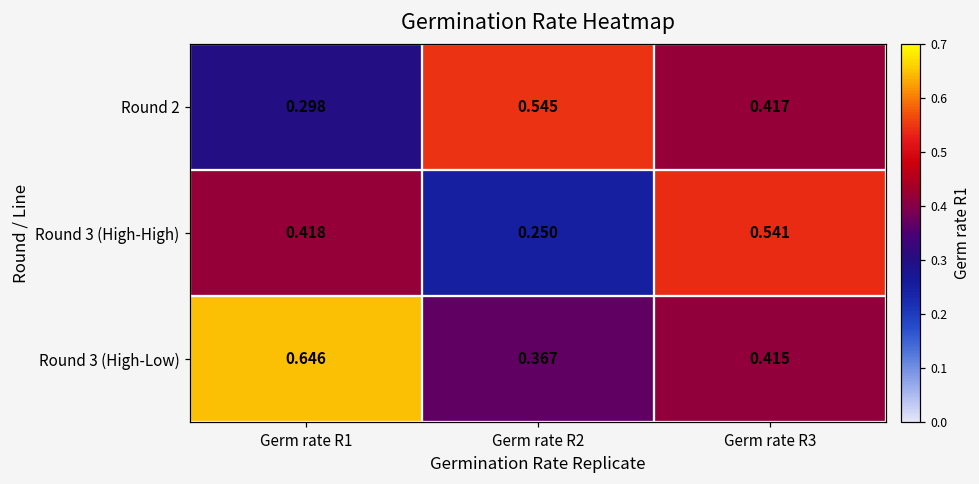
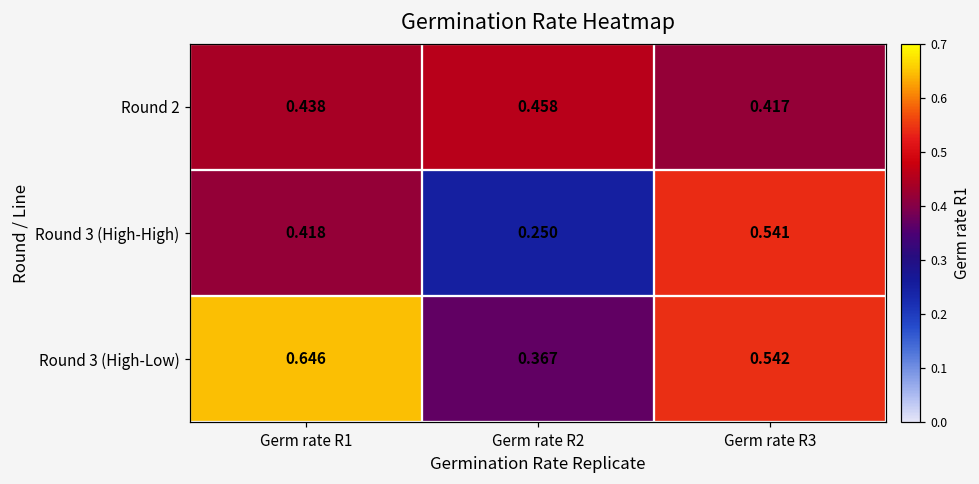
  {
    "Round 2": {
-     "Germ rate R1": 0.298,
-     "Germ rate R2": 0.545,
+     "Germ rate R1": 0.438,
+     "Germ rate R2": 0.458,
      "Germ rate R3": 0.417
    },
    "Round 3 (High-High)": {
      "Germ rate R1": 0.418,
      "Germ rate R2": 0.250,
      "Germ rate R3": 0.541
    },
    "Round 3 (High-Low)": {
      "Germ rate R1": 0.646,
      "Germ rate R2": 0.367,
-     "Germ rate R3": 0.415
+     "Germ rate R3": 0.542
    }
  }
